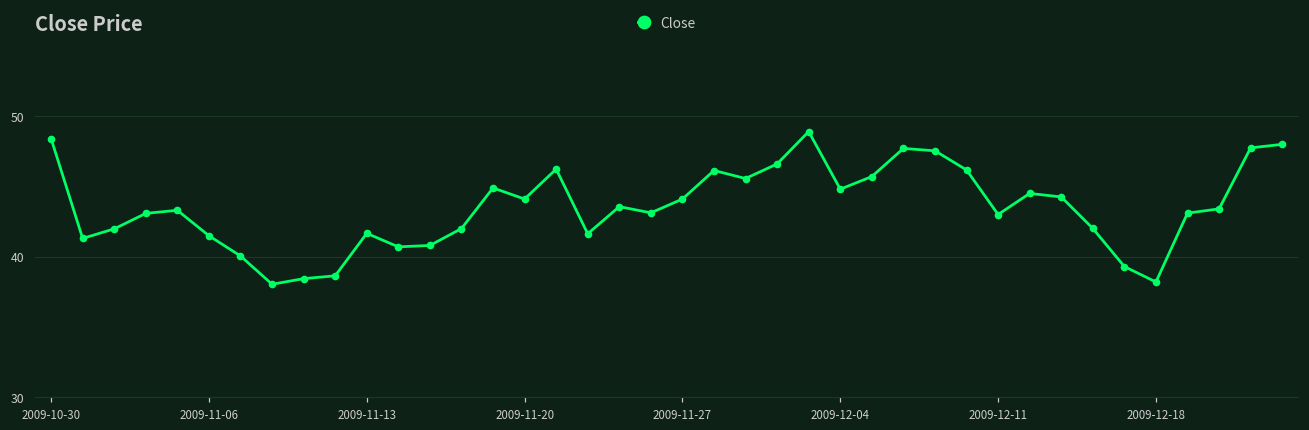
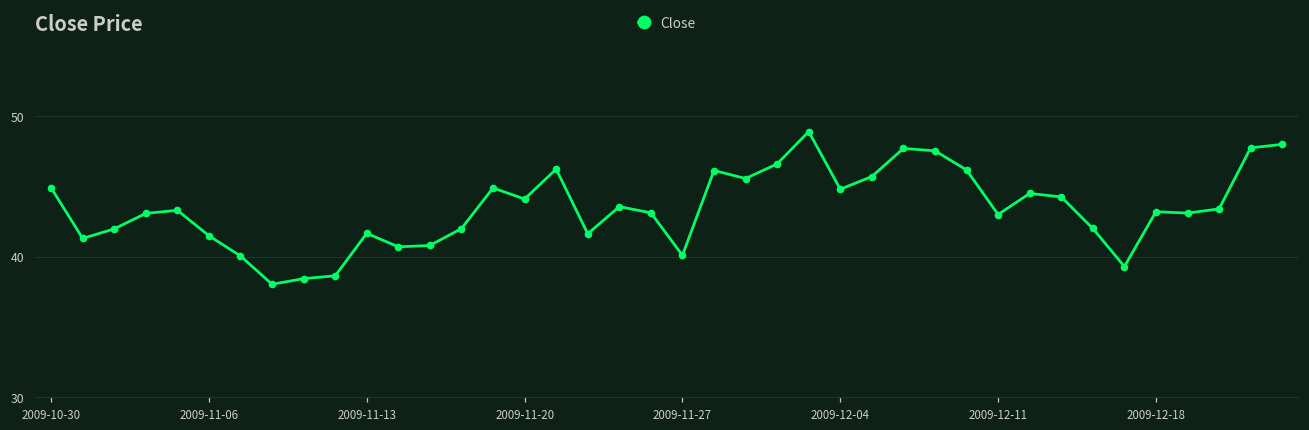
  {
-   "2009-10-30": 48.4,
+   "2009-10-30": 44.9,
    "2009-11-06": 41.5,
    "2009-11-13": 41.7,
    "2009-11-20": 44.1,
-   "2009-11-27": 44.1,
+   "2009-11-27": 40.1,
    "2009-12-04": 44.8,
    "2009-12-11": 43.0,
-   "2009-12-18": 38.2
+   "2009-12-18": 43.2
  }
